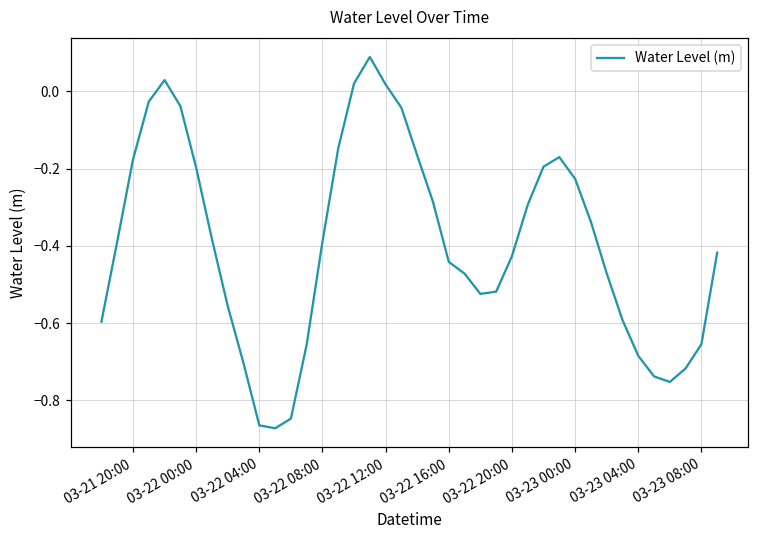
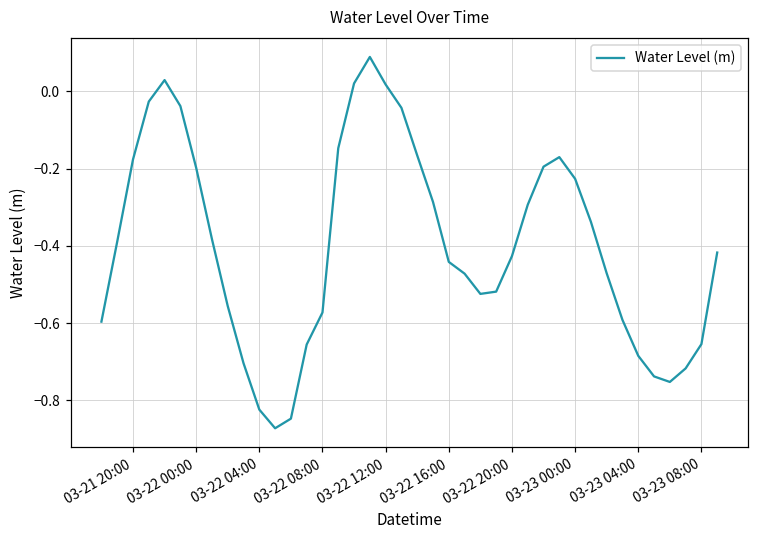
  {
    "03-21 20:00": -0.18,
    "03-22 00:00": -0.20,
-   "03-22 04:00": -0.86,
-   "03-22 08:00": -0.39,
+   "03-22 04:00": -0.82,
+   "03-22 08:00": -0.57,
    "03-22 12:00": 0.02,
    "03-22 16:00": -0.44,
    "03-22 20:00": -0.43,
    "03-23 00:00": -0.23,
    "03-23 04:00": -0.68,
    "03-23 08:00": -0.65
  }
